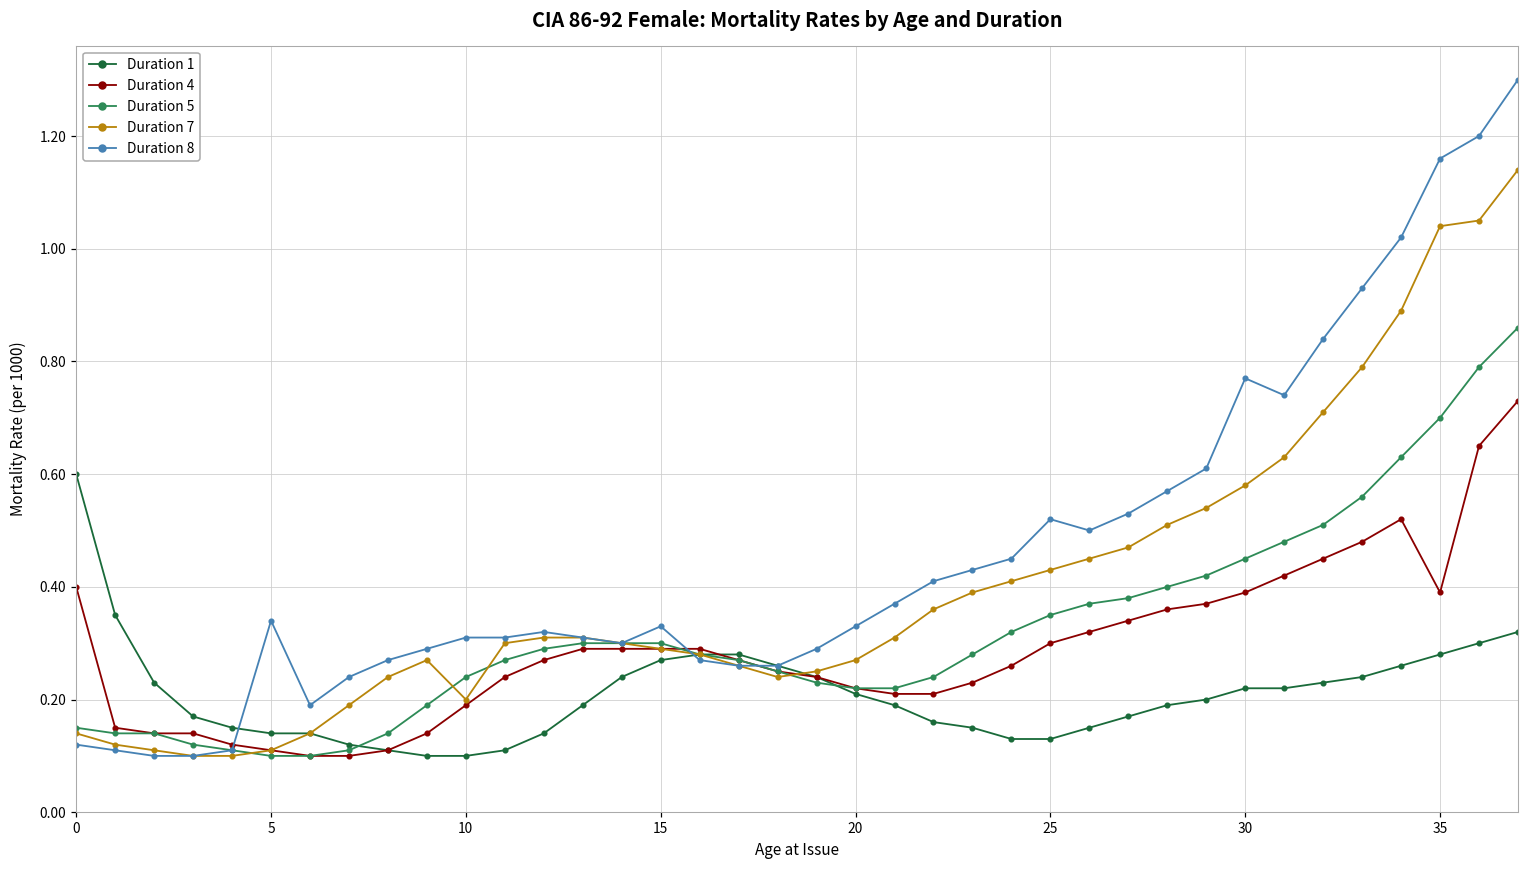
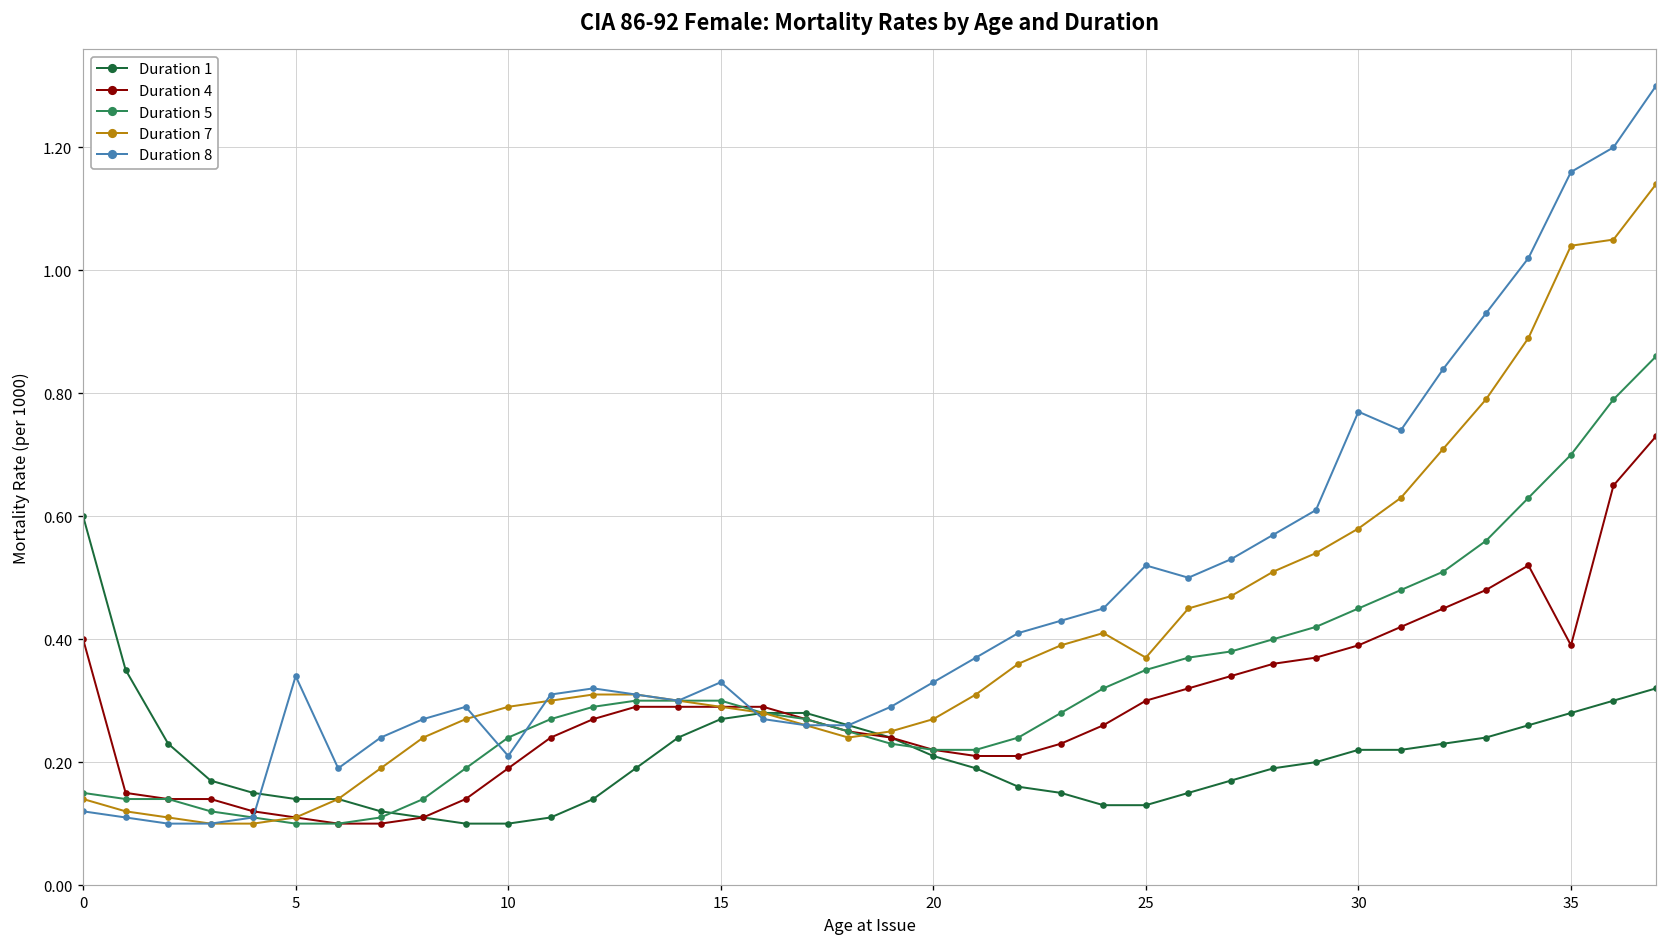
  {
    "Duration 4": {
      "0": 0.40,
      "10": 0.19,
      "25": 0.30,
      "30": 0.39,
      "35": 0.39
    },
    "Duration 7": {
      "0": 0.14,
-     "10": 0.20,
+     "10": 0.29,
      "20": 0.27,
-     "25": 0.43,
+     "25": 0.37,
      "30": 0.58,
      "35": 1.04
    },
    "Duration 8": {
      "0": 0.12,
      "5": 0.34,
-     "10": 0.31,
+     "10": 0.21,
      "15": 0.33,
      "20": 0.33,
      "25": 0.52,
      "30": 0.77,
      "35": 1.16
    }
  }
